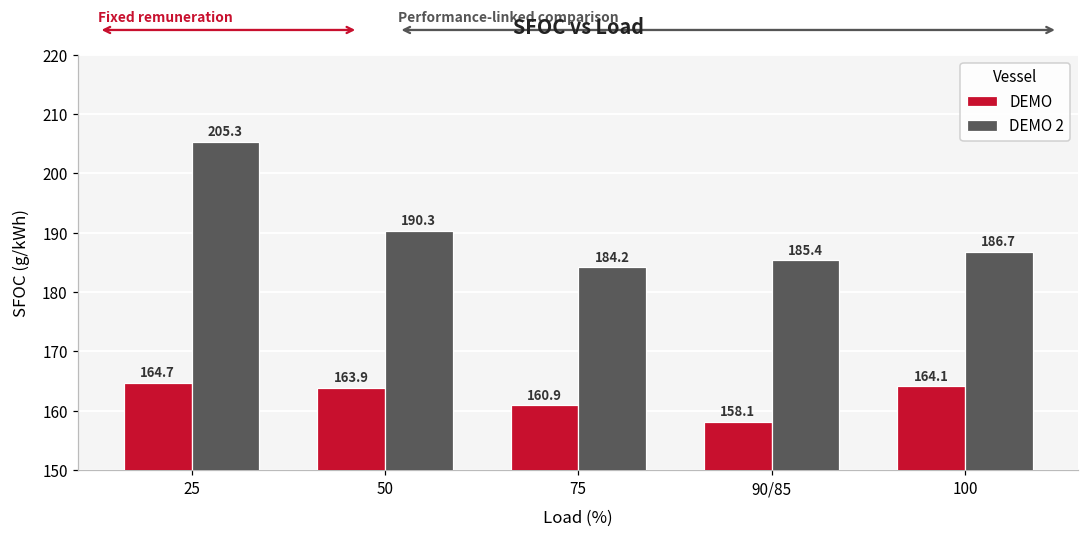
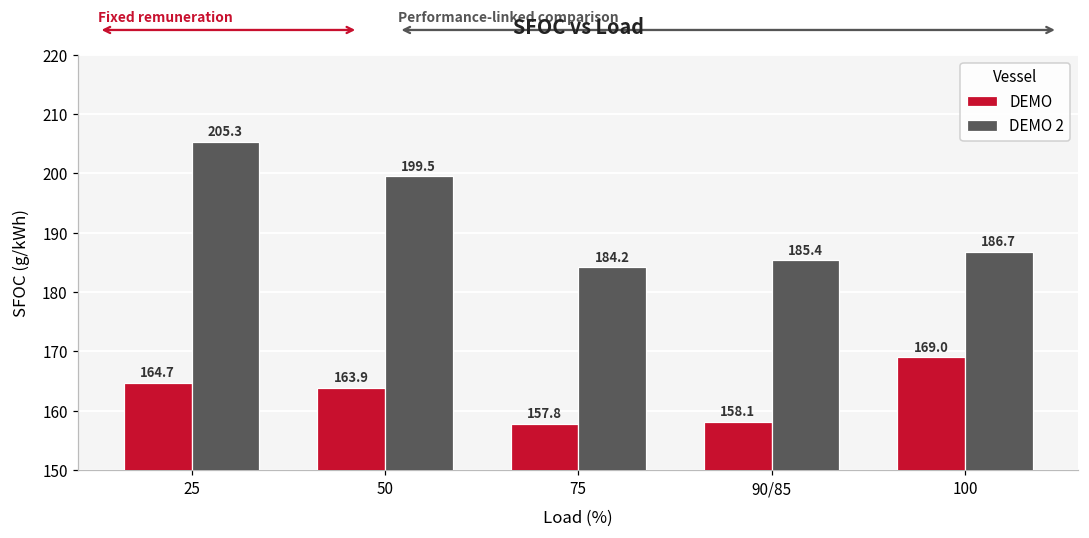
  {
    "DEMO": {
      "25": 164.7,
      "50": 163.9,
-     "75": 160.9,
+     "75": 157.8,
      "90/85": 158.1,
-     "100": 164.1
+     "100": 169.0
    },
    "DEMO 2": {
      "25": 205.3,
-     "50": 190.3,
+     "50": 199.5,
      "75": 184.2,
      "90/85": 185.4,
      "100": 186.7
    }
  }
